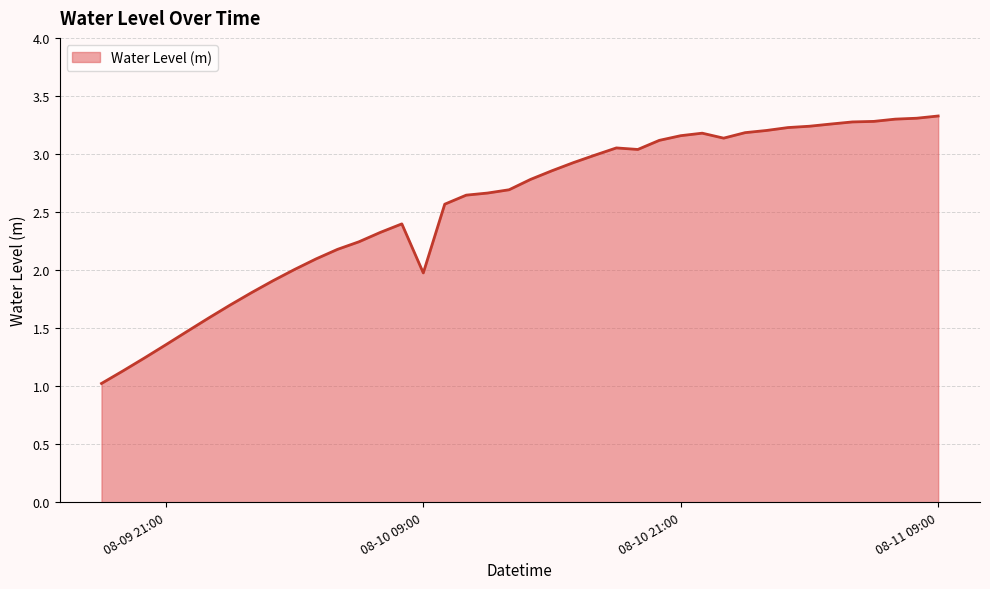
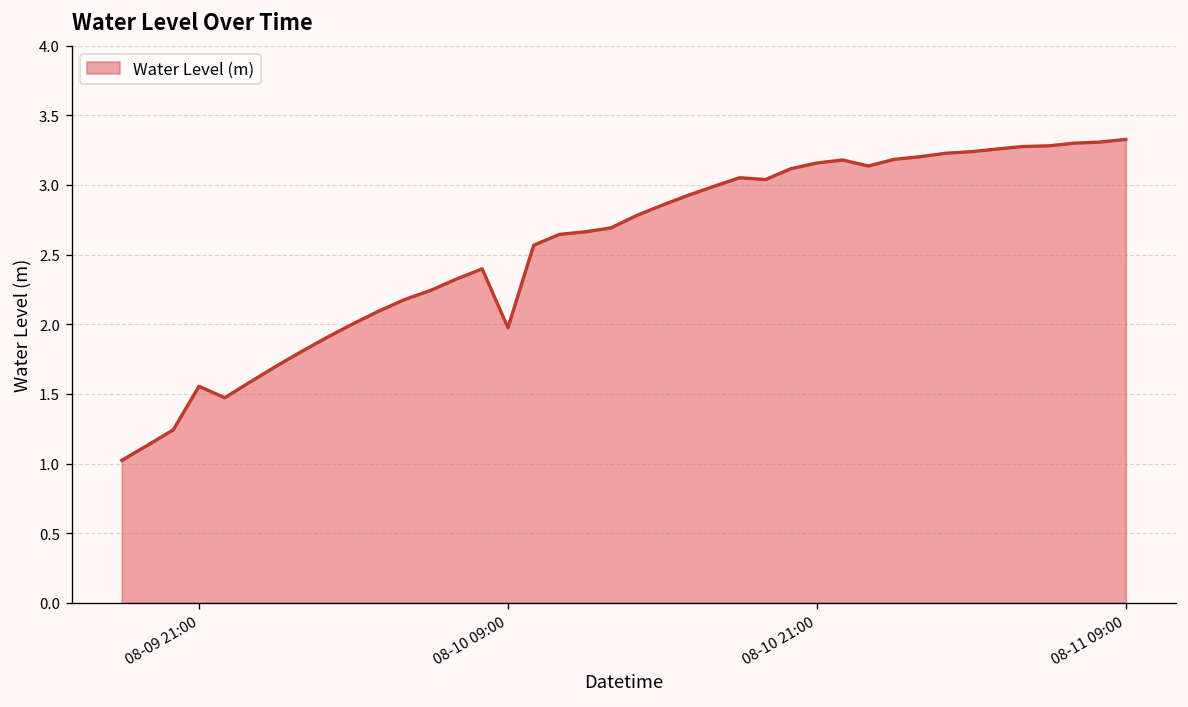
  {
-   "08-09 21:00": 1.36,
+   "08-09 21:00": 1.55,
    "08-10 09:00": 1.98,
    "08-10 21:00": 3.16,
    "08-11 09:00": 3.33
  }
